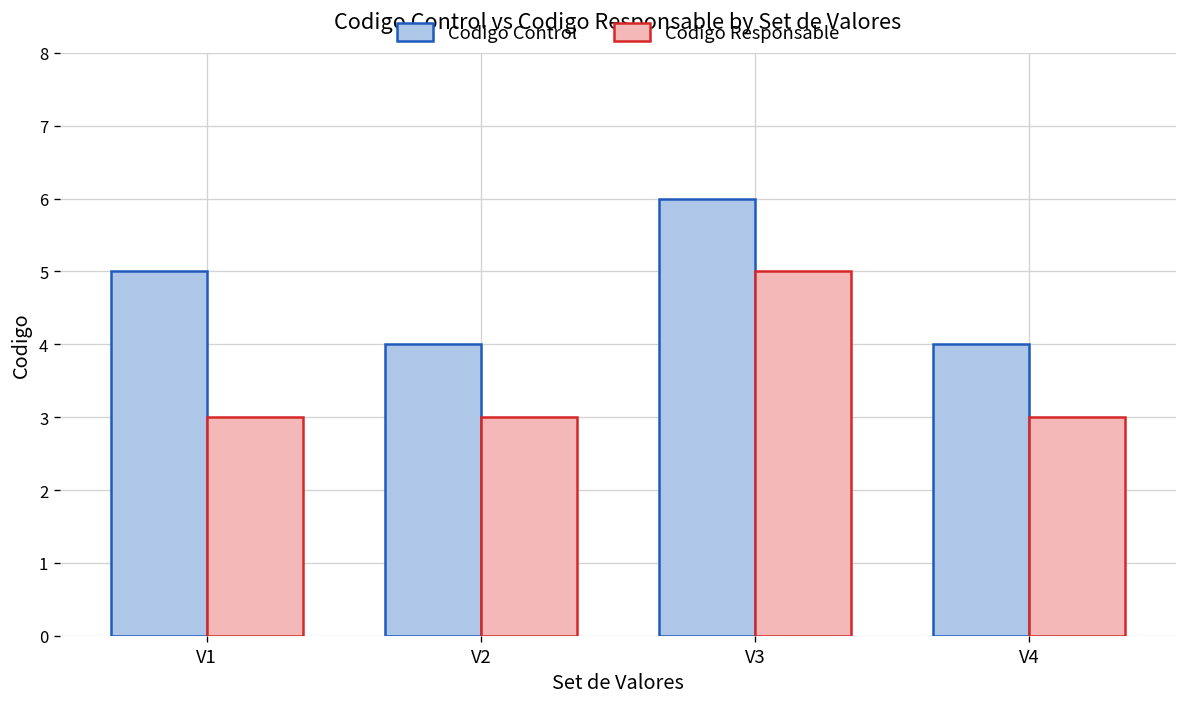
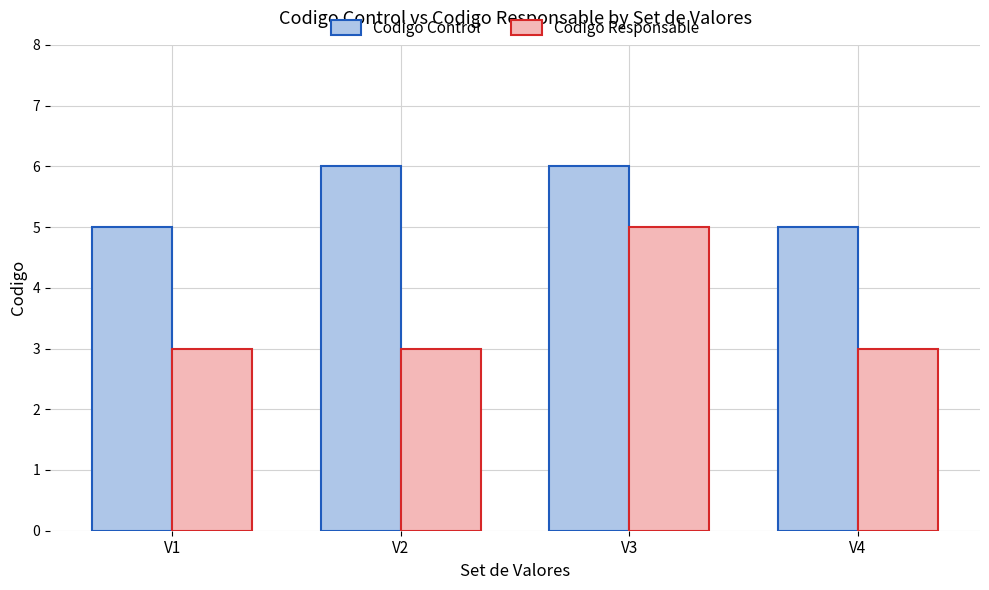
  {
    "Codigo Control": {
      "V1": 5,
-     "V2": 4,
+     "V2": 6,
      "V3": 6,
-     "V4": 4
+     "V4": 5
    },
    "Codigo Responsable": {
      "V1": 3,
      "V2": 3,
      "V3": 5,
      "V4": 3
    }
  }
